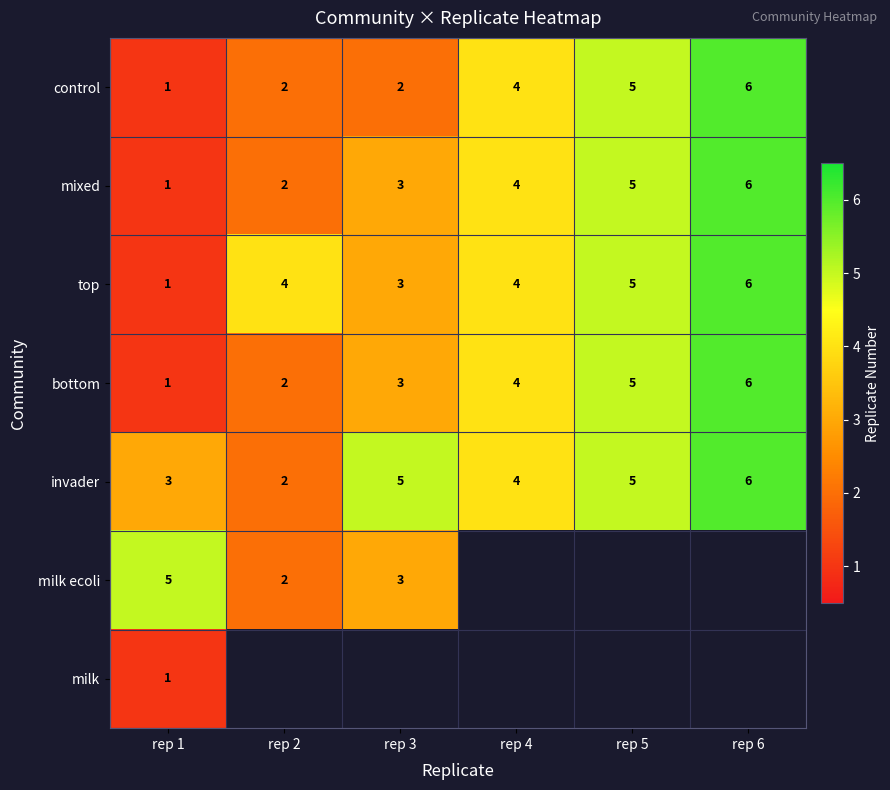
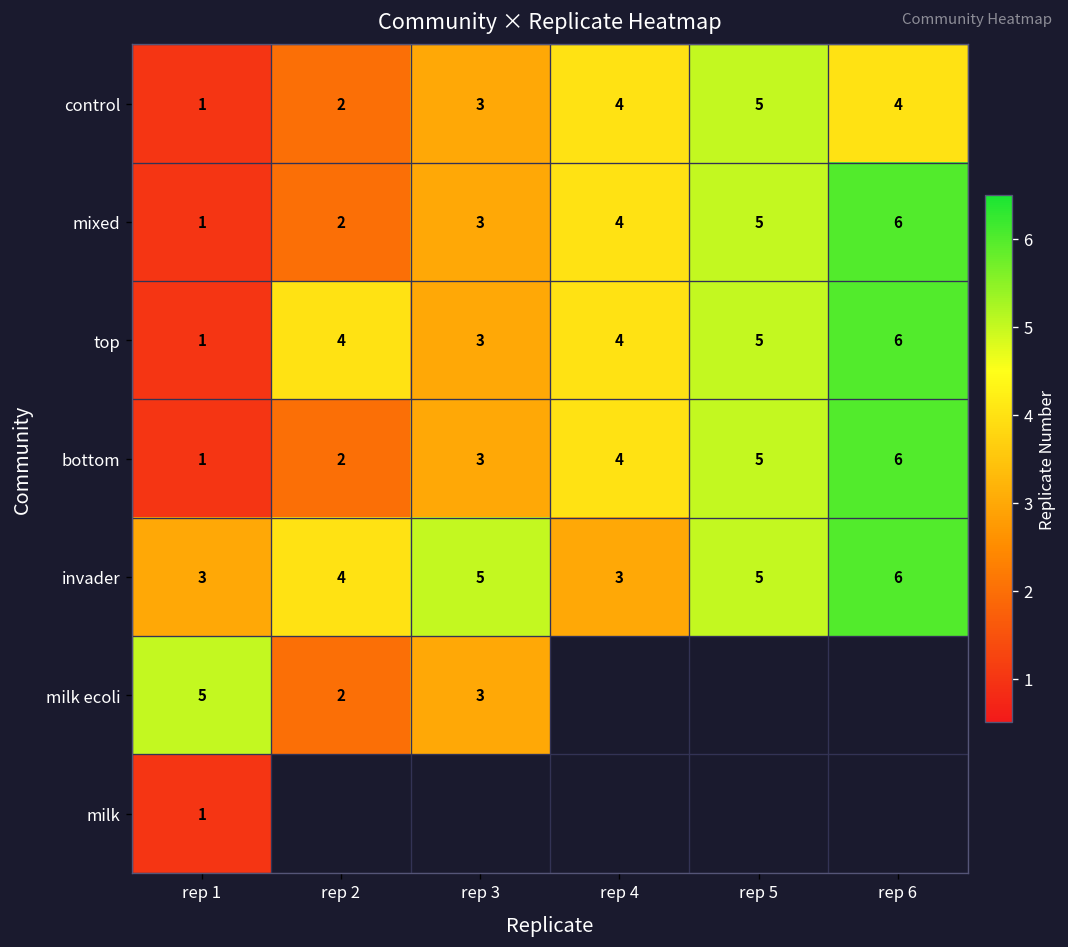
  {
    "control": {
      "rep 1": 1,
      "rep 2": 2,
-     "rep 3": 2,
+     "rep 3": 3,
      "rep 4": 4,
      "rep 5": 5,
-     "rep 6": 6
+     "rep 6": 4
    },
    "mixed": {
      "rep 1": 1,
      "rep 2": 2,
      "rep 3": 3,
      "rep 4": 4,
      "rep 5": 5,
      "rep 6": 6
    },
    "top": {
      "rep 1": 1,
      "rep 2": 4,
      "rep 3": 3,
      "rep 4": 4,
      "rep 5": 5,
      "rep 6": 6
    },
    "bottom": {
      "rep 1": 1,
      "rep 2": 2,
      "rep 3": 3,
      "rep 4": 4,
      "rep 5": 5,
      "rep 6": 6
    },
    "invader": {
      "rep 1": 3,
-     "rep 2": 2,
+     "rep 2": 4,
      "rep 3": 5,
-     "rep 4": 4,
+     "rep 4": 3,
      "rep 5": 5,
      "rep 6": 6
    },
    "milk ecoli": {
      "rep 1": 5,
      "rep 2": 2,
      "rep 3": 3
    },
    "milk": {
      "rep 1": 1
    }
  }
